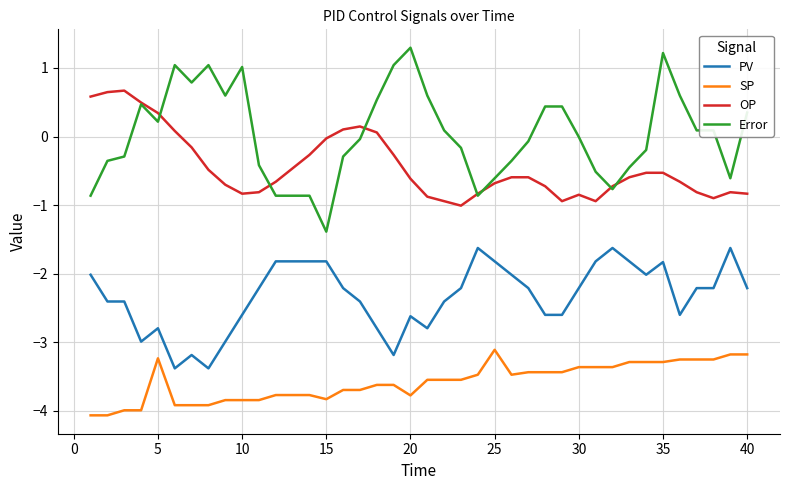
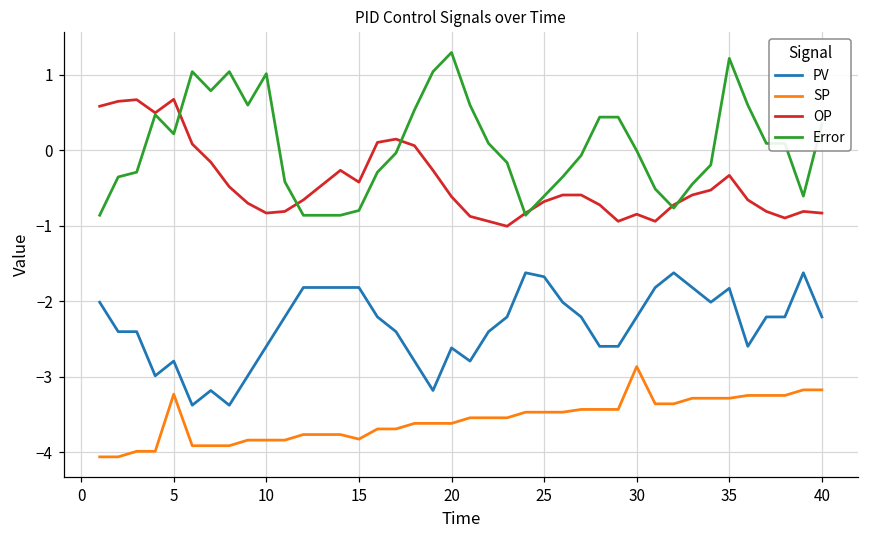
  {
    "PV": {
      "5": -2.8,
      "10": -2.6,
      "15": -1.8,
      "20": -2.6,
-     "25": -1.8,
+     "25": -1.7,
      "30": -2.2,
      "35": -1.8,
      "40": -2.2
    },
    "SP": {
      "5": -3.2,
      "10": -3.8,
      "15": -3.8,
-     "20": -3.8,
-     "25": -3.1,
-     "30": -3.4,
+     "20": -3.6,
+     "25": -3.5,
+     "30": -2.9,
      "35": -3.3,
      "40": -3.2
    },
    "OP": {
-     "5": 0.3,
+     "5": 0.7,
      "10": -0.8,
-     "15": 0.0,
+     "15": -0.4,
      "20": -0.6,
      "25": -0.7,
      "30": -0.8,
-     "35": -0.5,
+     "35": -0.3,
      "40": -0.8
    },
    "Error": {
      "5": 0.2,
      "10": 1.0,
-     "15": -1.4,
+     "15": -0.8,
      "20": 1.3,
      "25": -0.6,
      "30": 0.0,
      "35": 1.2
    }
  }
